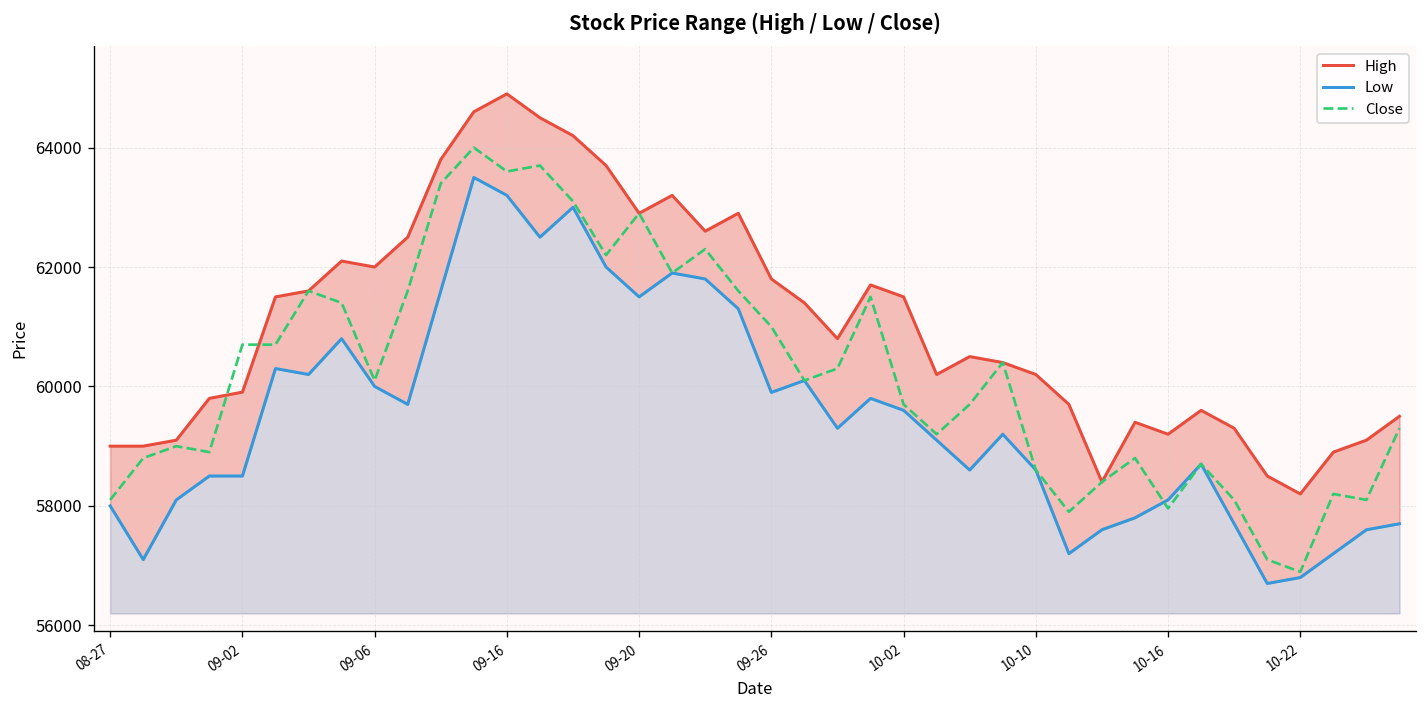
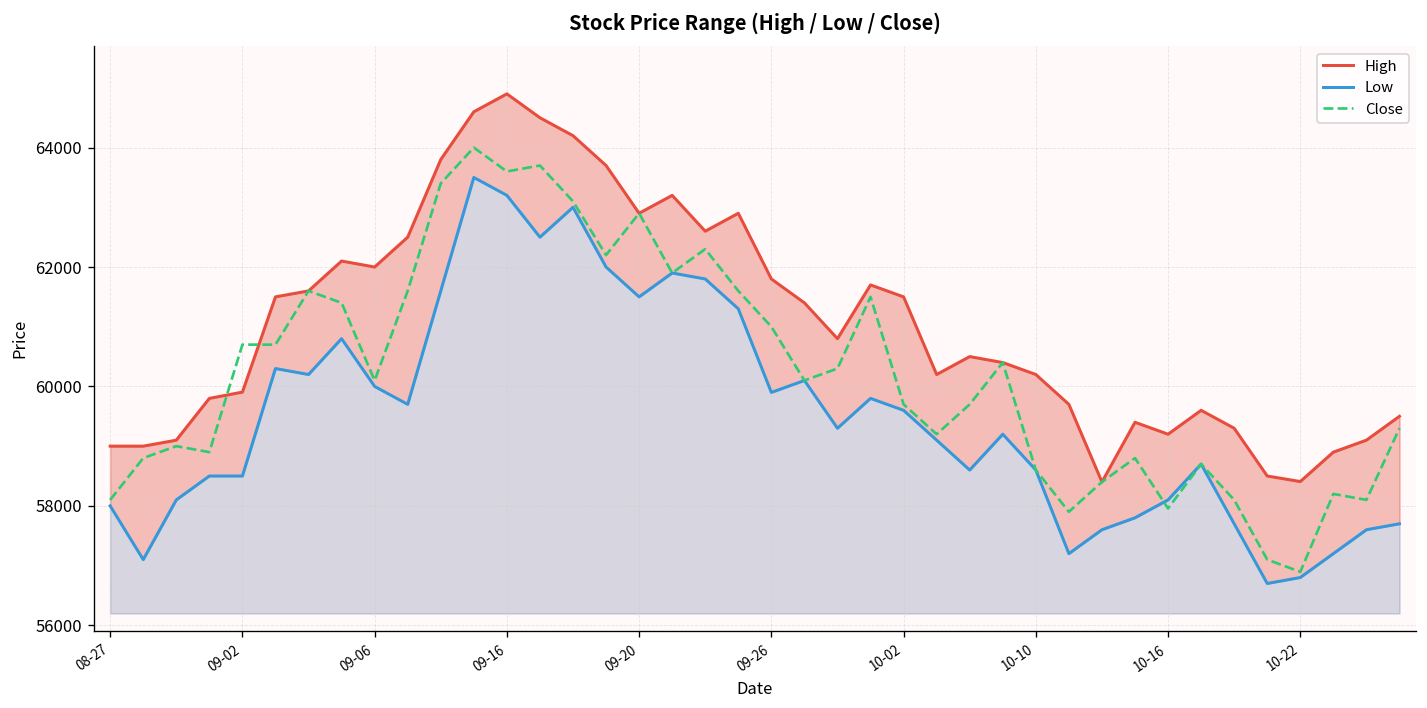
  {
    "High": {
      "08-27": 59000,
      "09-02": 59900,
      "09-06": 62000,
      "09-16": 64900,
      "09-26": 61800,
      "10-02": 61500,
      "10-10": 60200,
      "10-16": 59200,
-     "10-22": 58200
+     "10-22": 58400
    },
    "Low": {
      "08-27": 58000,
      "09-02": 58500,
      "09-06": 60000,
      "09-16": 63200,
      "09-20": 61500,
      "09-26": 59900,
      "10-02": 59600,
      "10-16": 58100,
      "10-22": 56800
    },
    "Close": {
      "08-27": 58100,
      "09-02": 60700,
      "09-06": 60100,
      "09-16": 63600,
      "09-26": 61000,
      "10-02": 59700,
      "10-16": 58000,
      "10-22": 56900
    }
  }
